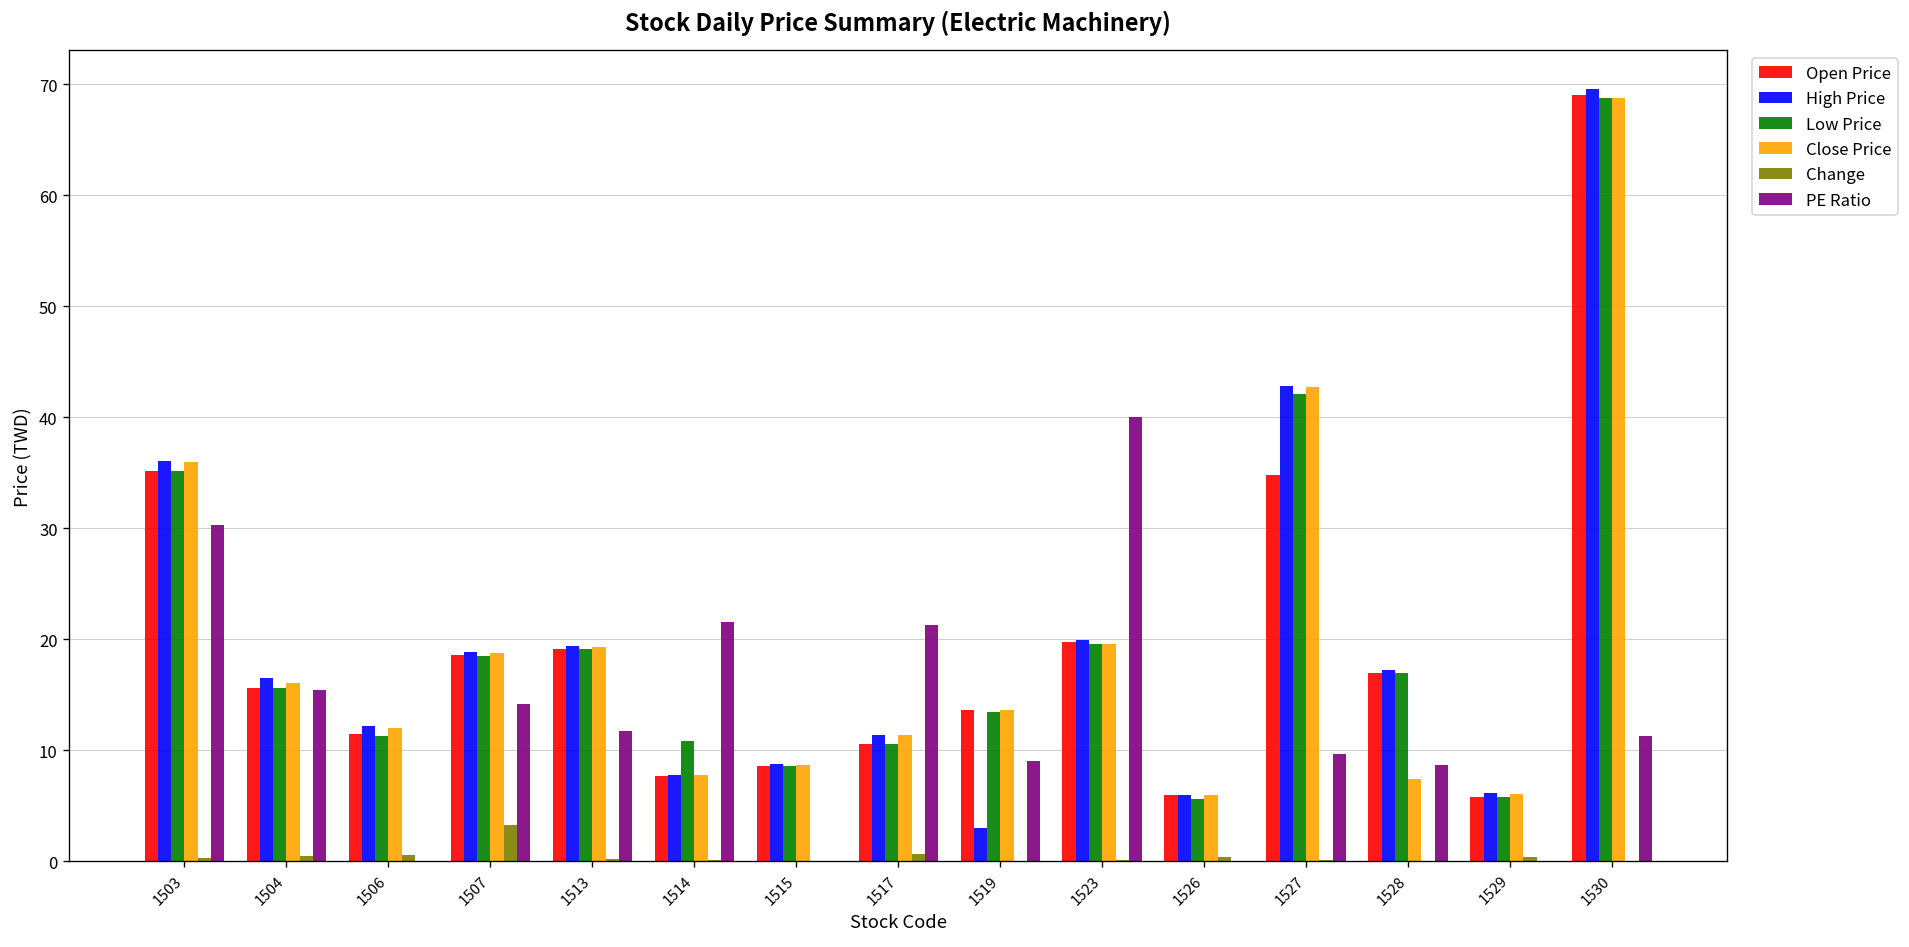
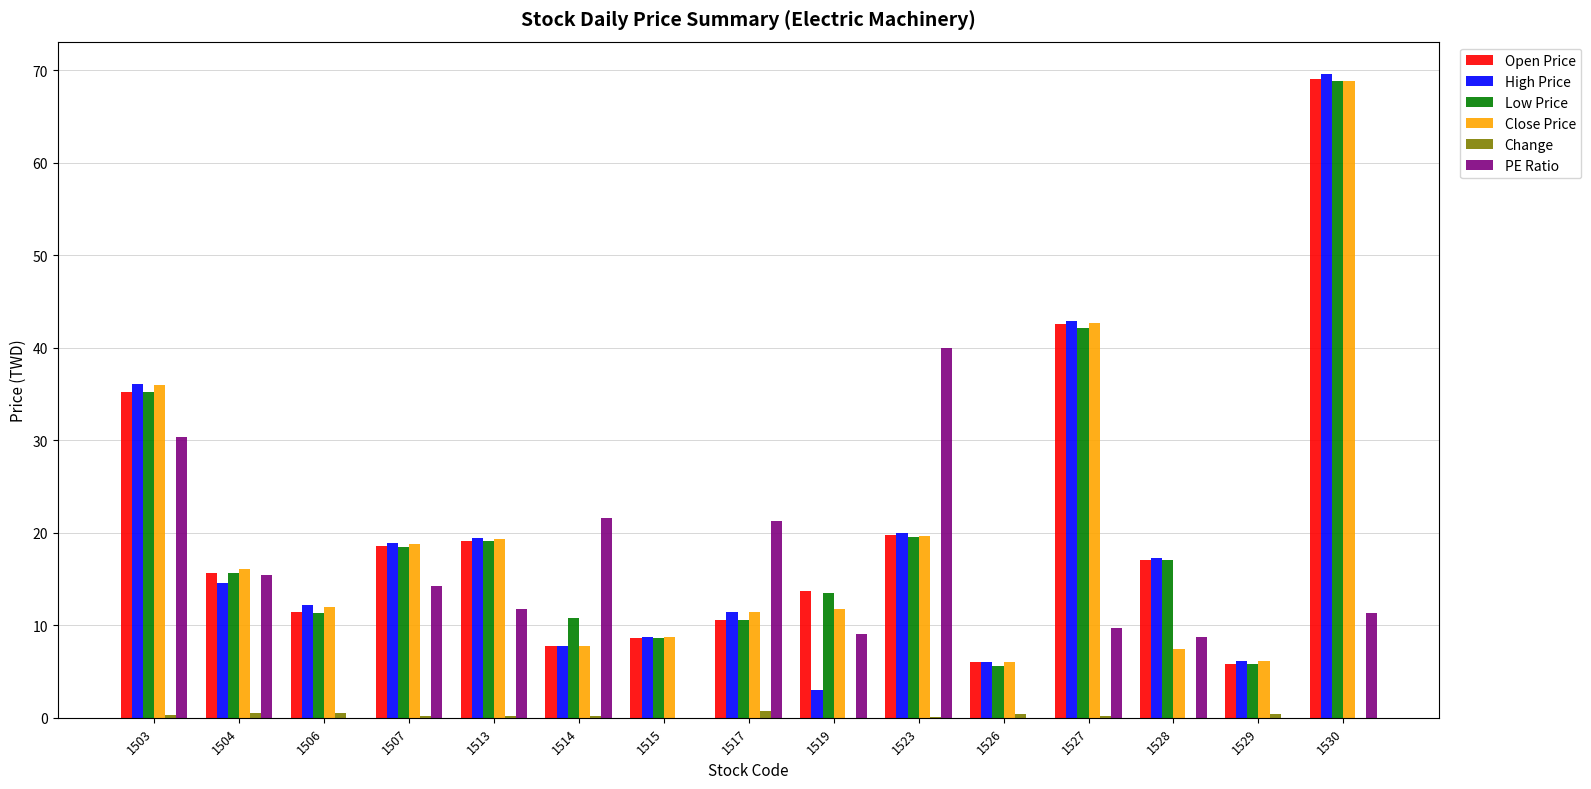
  {
    "Open Price": {
      "1503": 35,
      "1504": 16,
      "1506": 11,
      "1507": 19,
      "1513": 19,
      "1514": 8,
      "1515": 9,
      "1517": 11,
      "1519": 14,
      "1523": 20,
      "1526": 6,
-     "1527": 35,
+     "1527": 43,
      "1528": 17,
      "1529": 6,
      "1530": 69
    },
    "High Price": {
      "1503": 36,
-     "1504": 17,
+     "1504": 15,
      "1506": 12,
      "1507": 19,
      "1513": 19,
      "1514": 8,
      "1515": 9,
      "1517": 11,
      "1519": 3,
      "1523": 20,
      "1526": 6,
      "1527": 43,
      "1528": 17,
      "1529": 6,
      "1530": 70
    },
    "Low Price": {
      "1503": 35,
      "1504": 16,
      "1506": 11,
      "1507": 19,
      "1513": 19,
      "1514": 11,
      "1515": 9,
      "1517": 11,
      "1519": 14,
      "1523": 20,
      "1526": 6,
      "1527": 42,
      "1528": 17,
      "1529": 6,
      "1530": 69
    },
    "Close Price": {
      "1503": 36,
      "1504": 16,
      "1506": 12,
      "1507": 19,
      "1513": 19,
      "1514": 8,
      "1515": 9,
      "1517": 11,
-     "1519": 14,
+     "1519": 12,
      "1523": 20,
      "1526": 6,
      "1527": 43,
      "1528": 7,
      "1529": 6,
      "1530": 69
    },
    "Change": {
      "1503": 0,
      "1504": 1,
      "1506": 1,
-     "1507": 3,
+     "1507": 0,
      "1517": 1,
      "1519": 0,
      "1526": 0,
      "1528": 0,
      "1529": 0,
      "1530": 0
    },
    "PE Ratio": {
      "1503": 30,
      "1504": 15,
      "1506": 0,
      "1507": 14,
      "1513": 12,
      "1514": 22,
      "1515": 0,
      "1517": 21,
      "1519": 9,
      "1523": 40,
      "1526": 0,
      "1527": 10,
      "1528": 9,
      "1529": 0,
      "1530": 11
    }
  }
